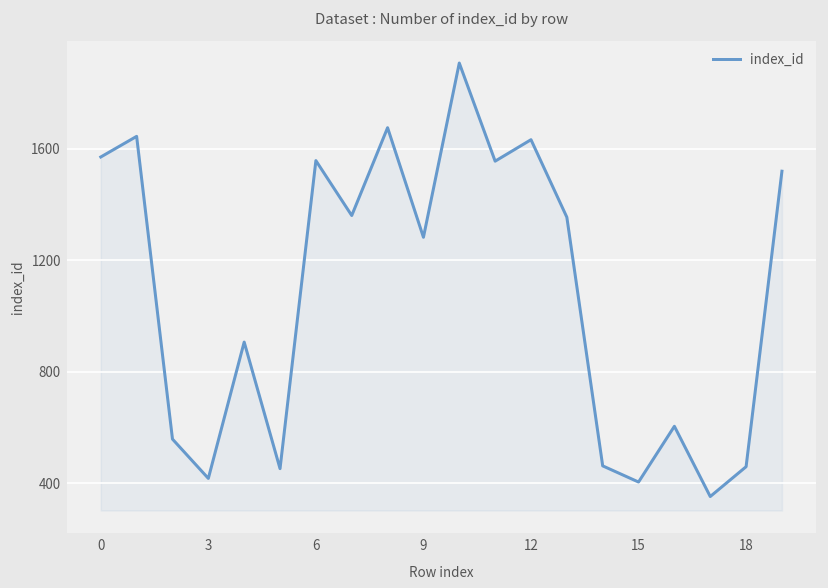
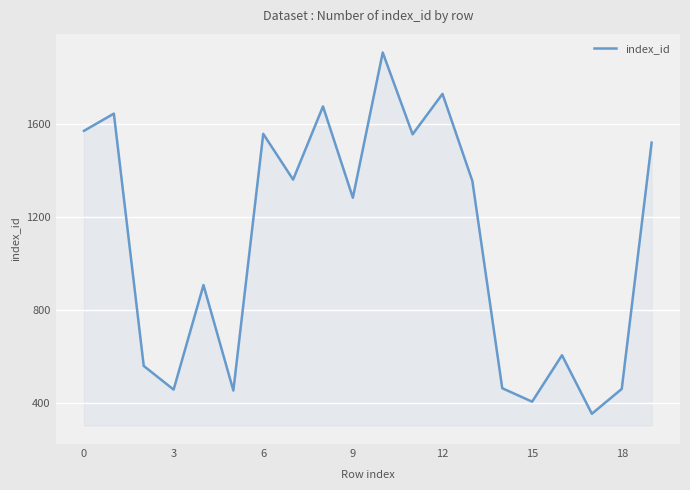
  {
    "0": 1570,
-   "3": 420,
+   "3": 460,
    "6": 1560,
    "9": 1280,
-   "12": 1630,
+   "12": 1730,
    "15": 400,
    "18": 460
  }
